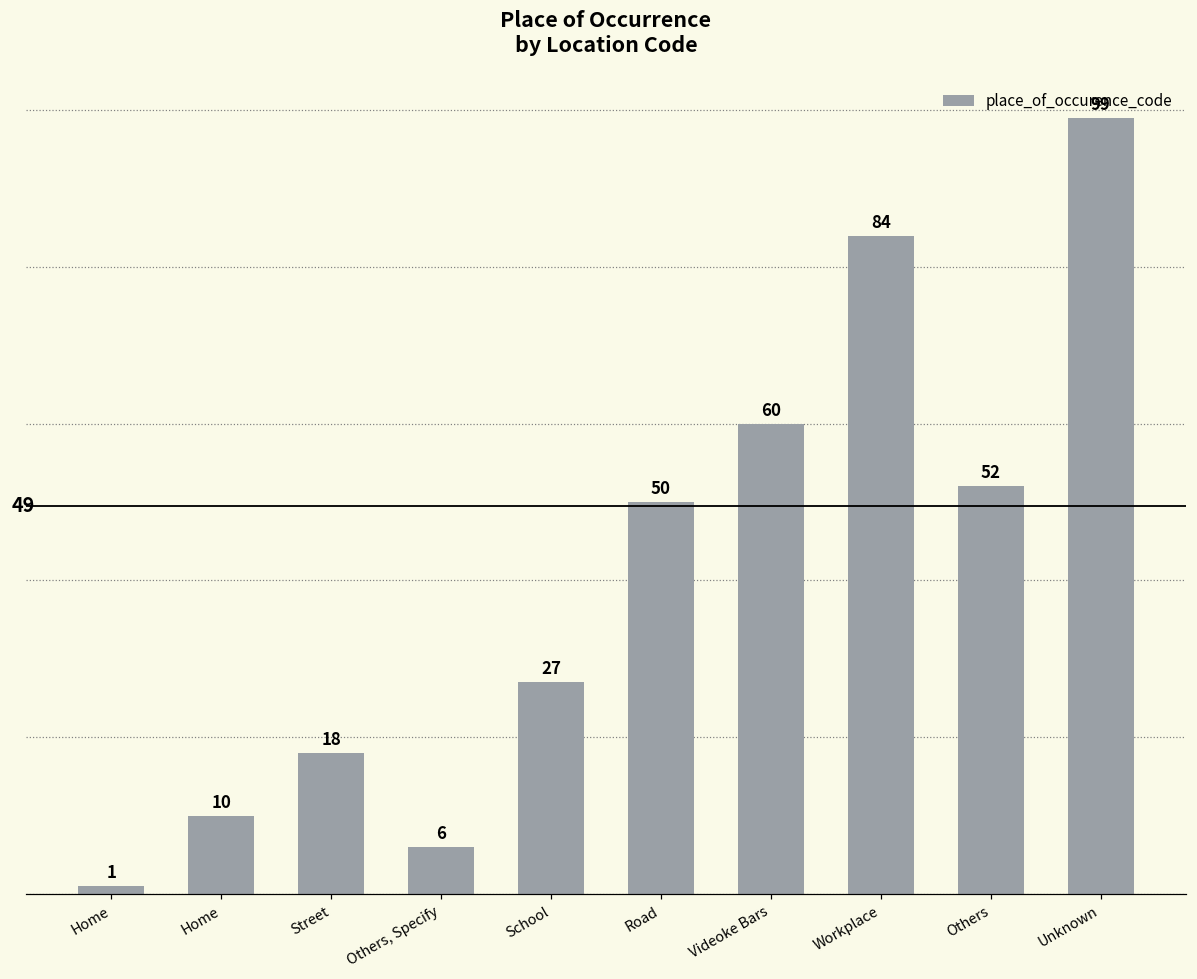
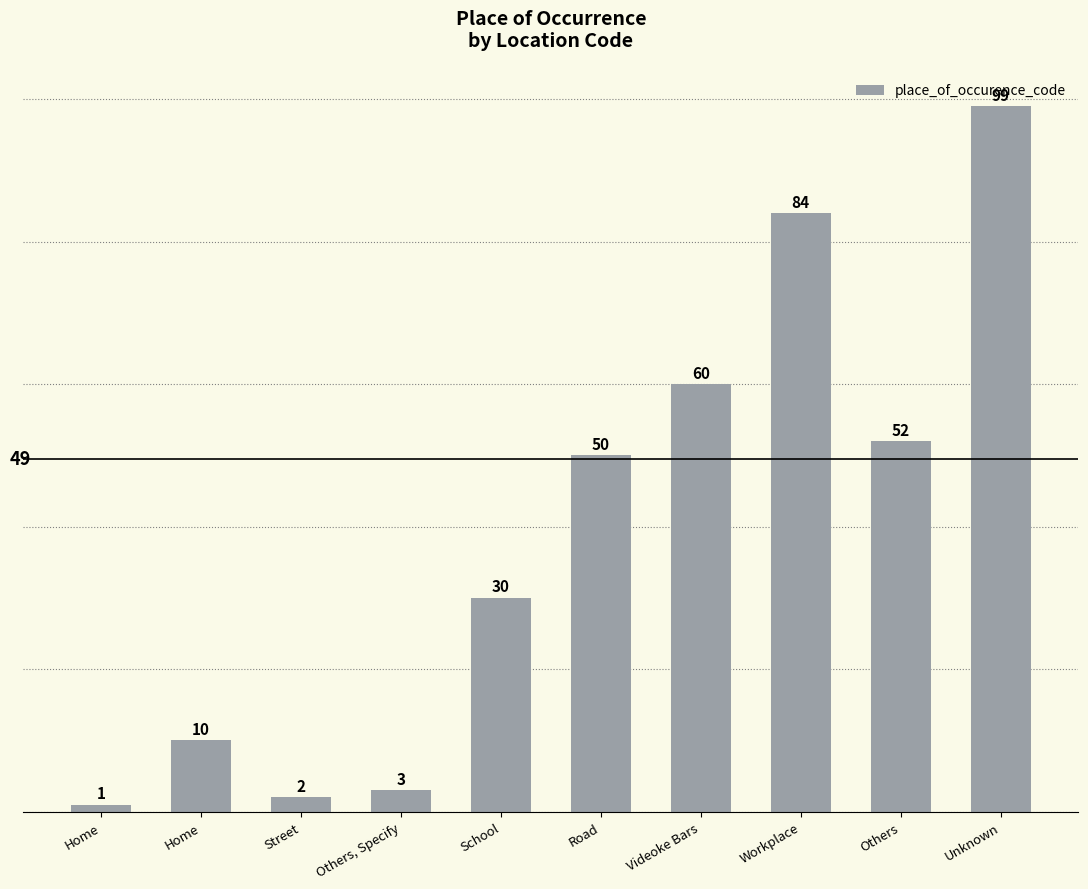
  {
-   "Street": 18,
-   "Others, Specify": 6,
-   "School": 27,
+   "Street": 2,
+   "Others, Specify": 3,
+   "School": 30,
    "Road": 50,
    "Videoke Bars": 60,
    "Workplace": 84,
    "Others": 52,
    "Unknown": 99
  }
